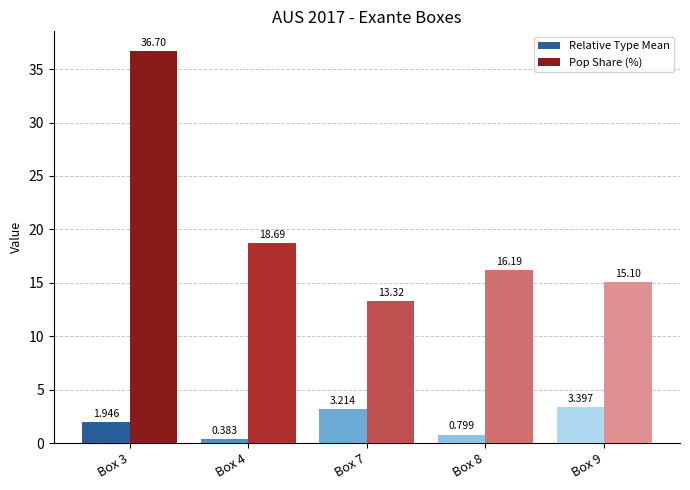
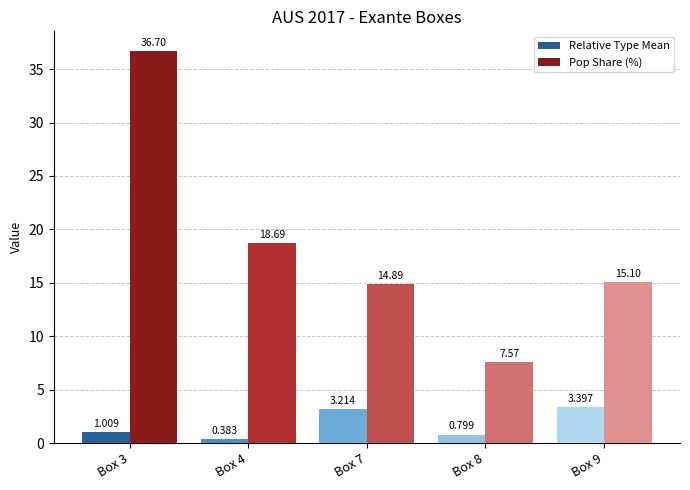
  {
    "Relative Type Mean": {
-     "Box 3": 1.946,
+     "Box 3": 1.009,
      "Box 4": 0.383,
      "Box 7": 3.214,
      "Box 8": 0.799,
      "Box 9": 3.397
    },
    "Pop Share (%)": {
      "Box 3": 36.70,
      "Box 4": 18.69,
-     "Box 7": 13.32,
-     "Box 8": 16.19,
+     "Box 7": 14.89,
+     "Box 8": 7.57,
      "Box 9": 15.10
    }
  }
